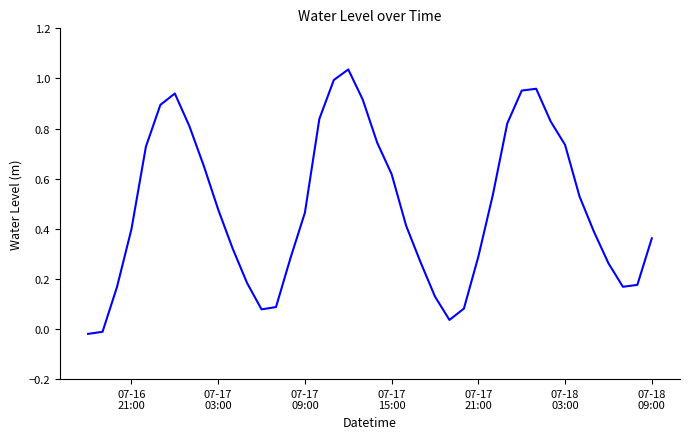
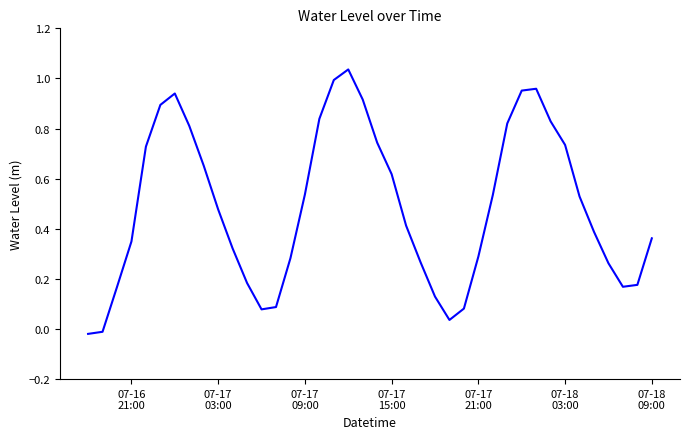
  {
-   "07-16 21:00": 0.40,
+   "07-16 21:00": 0.35,
    "07-17 03:00": 0.48,
-   "07-17 09:00": 0.46,
+   "07-17 09:00": 0.54,
    "07-17 15:00": 0.62,
    "07-17 21:00": 0.29,
    "07-18 03:00": 0.73,
    "07-18 09:00": 0.36
  }
